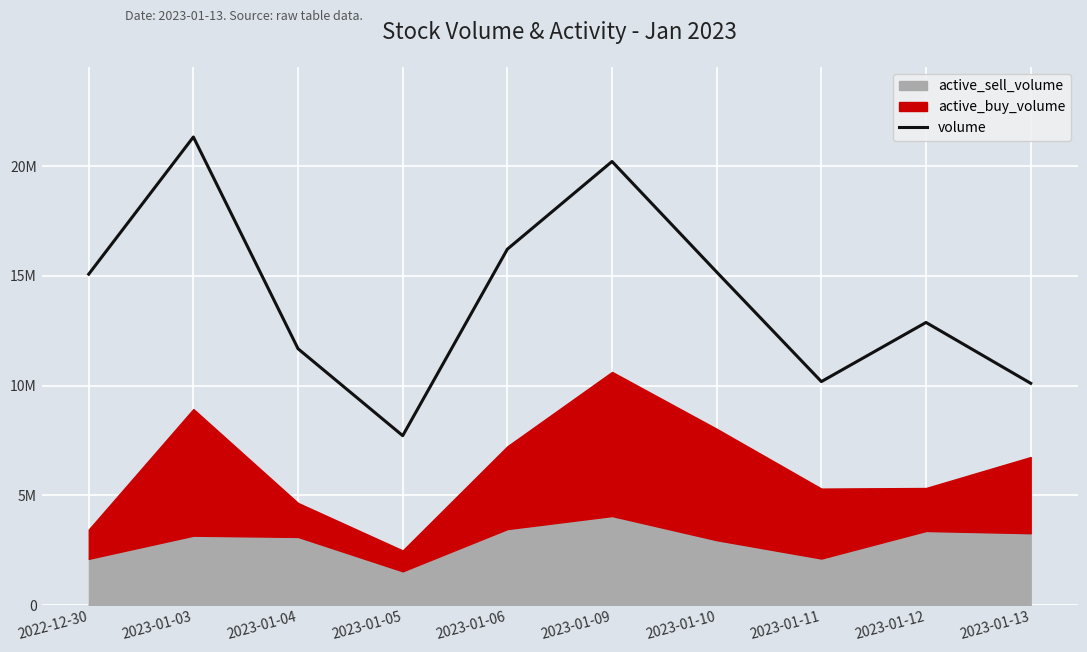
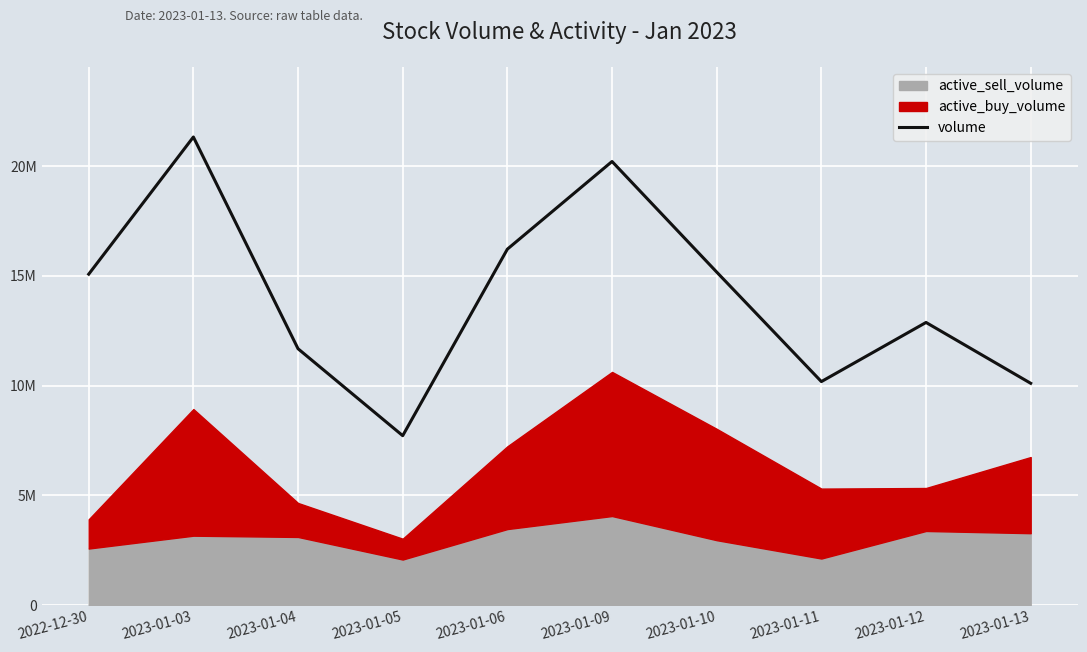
  {
    "active_sell_volume": {
-     "2022-12-30": 2100000,
-     "2023-01-05": 1500000
+     "2022-12-30": 2600000,
+     "2023-01-05": 2100000
    },
    "volume": {
      "2022-12-30": 15100000,
      "2023-01-03": 21300000,
      "2023-01-04": 11700000,
      "2023-01-05": 7700000,
      "2023-01-06": 16200000,
      "2023-01-09": 20200000,
      "2023-01-10": 15200000,
      "2023-01-11": 10200000,
      "2023-01-12": 12900000,
      "2023-01-13": 10100000
    },
    "active_buy_volume": {
      "2022-12-30": 1300000,
      "2023-01-03": 5800000,
      "2023-01-04": 1500000,
      "2023-01-05": 900000,
      "2023-01-06": 3800000,
      "2023-01-09": 6600000,
      "2023-01-10": 5100000,
      "2023-01-11": 3200000,
      "2023-01-12": 2000000,
      "2023-01-13": 3500000
    }
  }
